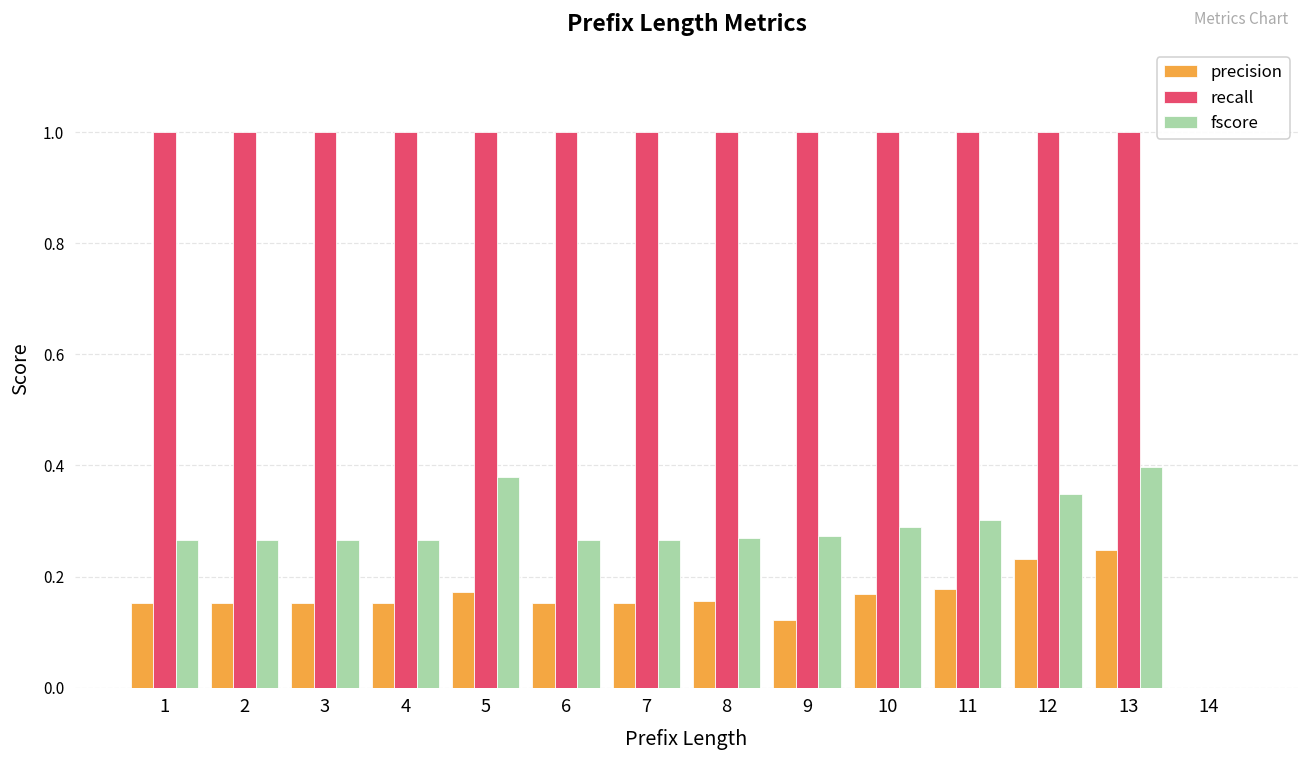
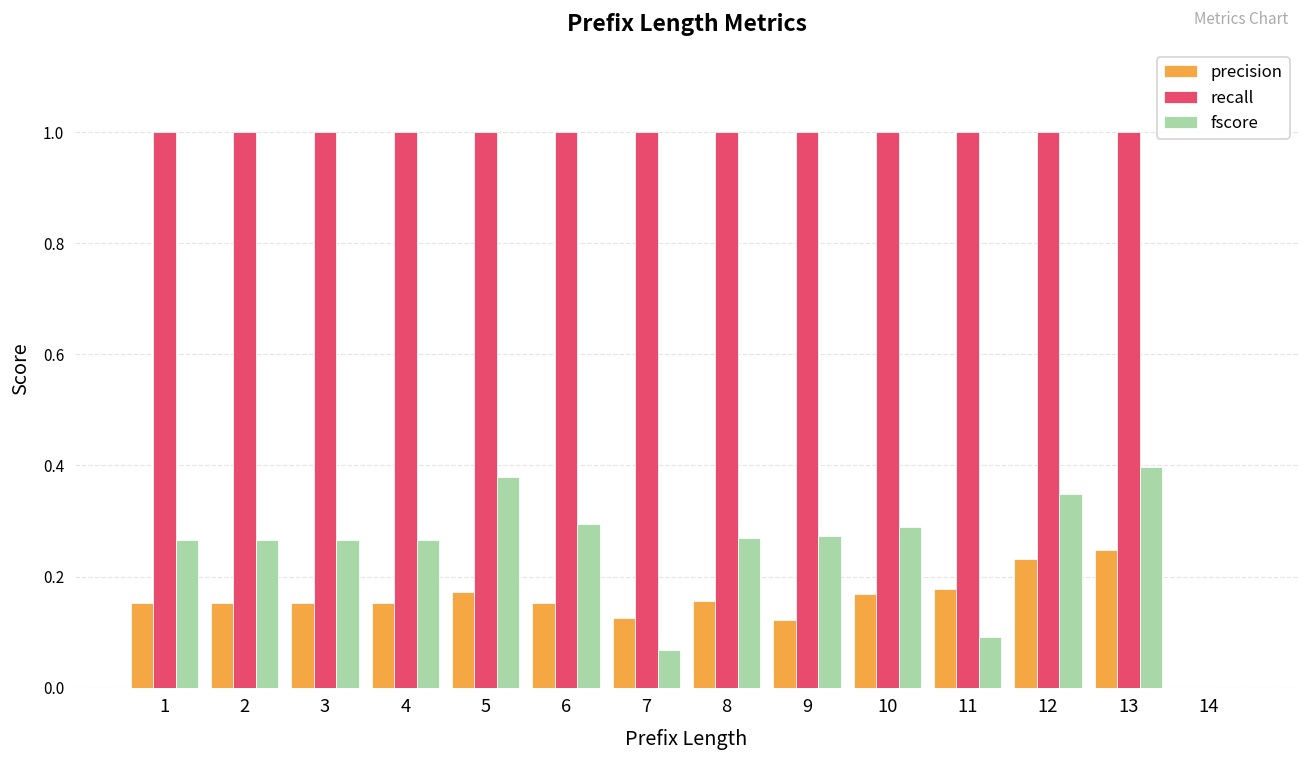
  {
    "precision": {
      "1": 0.15,
      "2": 0.15,
      "3": 0.15,
      "4": 0.15,
      "5": 0.17,
      "6": 0.15,
-     "7": 0.15,
+     "7": 0.12,
      "8": 0.16,
      "9": 0.12,
      "10": 0.17,
      "11": 0.18,
      "12": 0.23,
      "13": 0.25,
      "14": 0.00
    },
    "recall": {
      "1": 1.00,
      "2": 1.00,
      "3": 1.00,
      "4": 1.00,
      "5": 1.00,
      "6": 1.00,
      "7": 1.00,
      "8": 1.00,
      "9": 1.00,
      "10": 1.00,
      "11": 1.00,
      "12": 1.00,
      "13": 1.00,
      "14": 0.00
    },
    "fscore": {
      "1": 0.27,
      "2": 0.27,
      "3": 0.27,
      "4": 0.27,
      "5": 0.38,
-     "6": 0.27,
-     "7": 0.27,
+     "6": 0.30,
+     "7": 0.07,
      "8": 0.27,
      "9": 0.27,
      "10": 0.29,
-     "11": 0.30,
+     "11": 0.09,
      "12": 0.35,
      "13": 0.40,
      "14": 0.00
    }
  }
